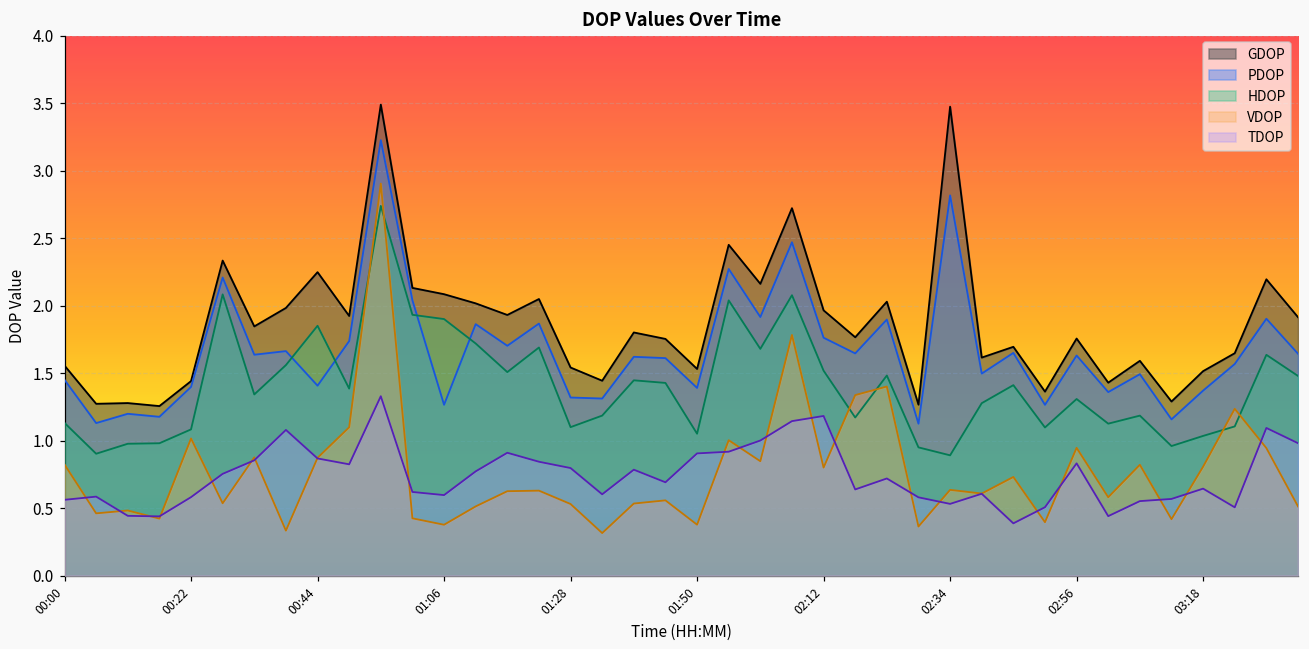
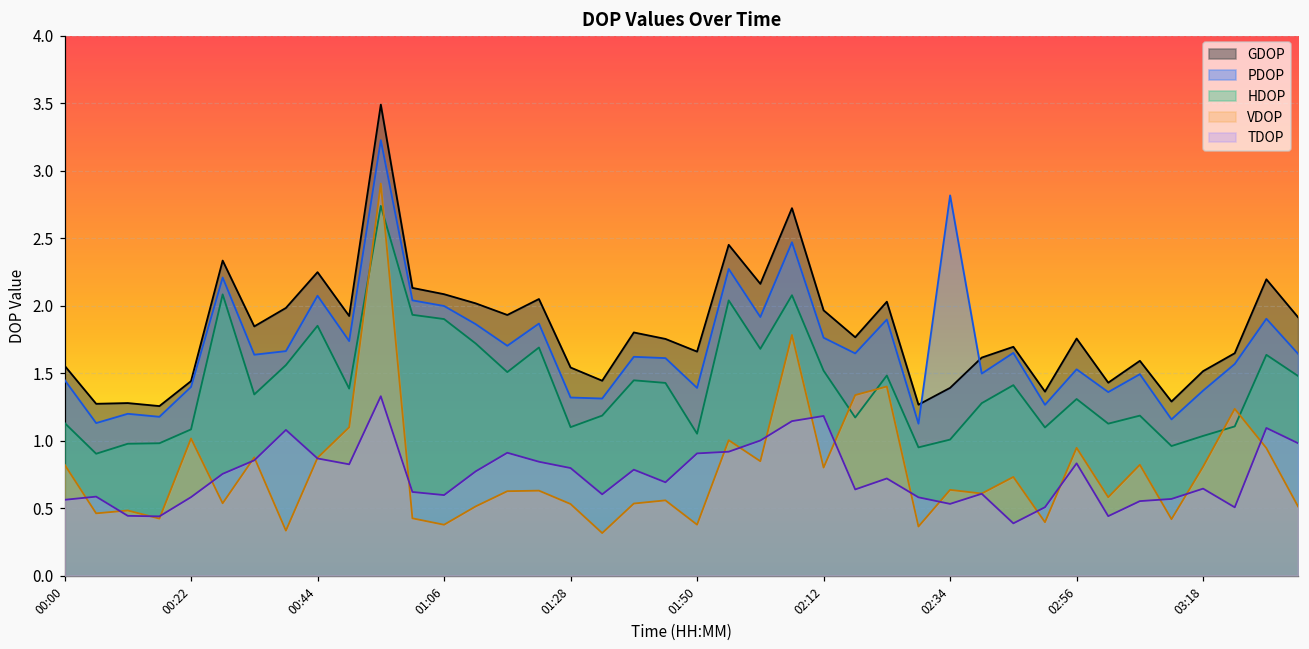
  {
    "GDOP": {
      "00:00": 1.56,
      "00:22": 1.44,
      "00:44": 2.25,
      "01:06": 2.08,
      "01:28": 1.54,
-     "01:50": 1.53,
+     "01:50": 1.66,
      "02:12": 1.97,
-     "02:34": 3.47,
+     "02:34": 1.39,
      "02:56": 1.76,
      "03:18": 1.52
    },
    "PDOP": {
      "00:00": 1.45,
      "00:22": 1.40,
-     "00:44": 1.41,
-     "01:06": 1.27,
+     "00:44": 2.07,
+     "01:06": 2.00,
      "01:28": 1.32,
      "01:50": 1.39,
      "02:12": 1.76,
      "02:34": 2.82,
-     "02:56": 1.63,
+     "02:56": 1.53,
      "03:18": 1.37
    },
    "HDOP": {
      "00:00": 1.13,
      "00:22": 1.08,
      "00:44": 1.85,
      "01:06": 1.90,
      "01:28": 1.10,
      "01:50": 1.05,
      "02:12": 1.52,
-     "02:34": 0.89,
+     "02:34": 1.01,
      "02:56": 1.31,
      "03:18": 1.04
    },
    "VDOP": {
      "00:00": 0.82,
      "00:22": 1.02,
      "01:06": 0.38,
      "01:28": 0.53,
      "01:50": 0.38,
      "02:12": 0.80,
      "02:34": 0.64,
      "02:56": 0.95,
      "03:18": 0.81
    },
    "TDOP": {
      "00:00": 0.56,
      "00:22": 0.58,
      "01:06": 0.60,
      "01:28": 0.80,
      "01:50": 0.91,
      "02:12": 1.18,
      "02:34": 0.53,
      "02:56": 0.83,
      "03:18": 0.64
    }
  }
